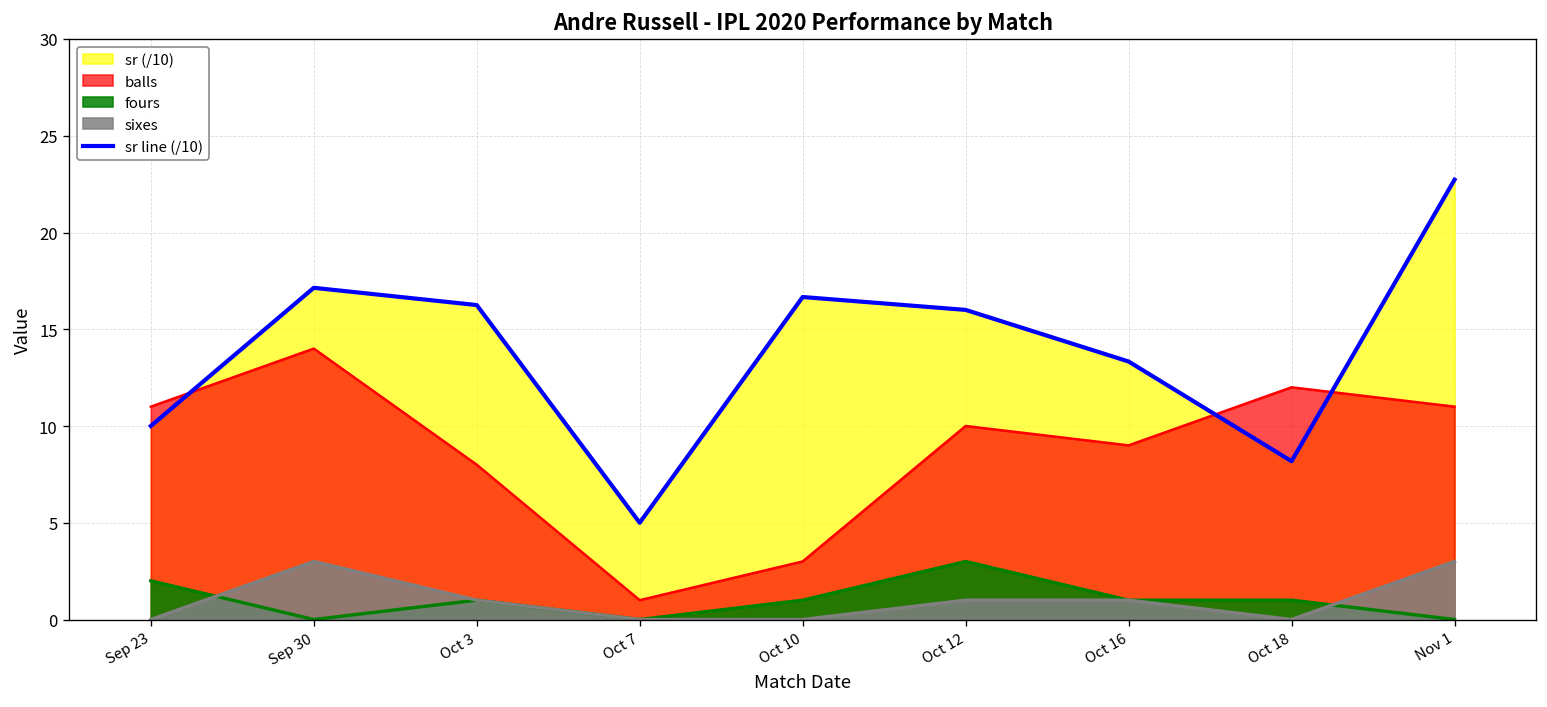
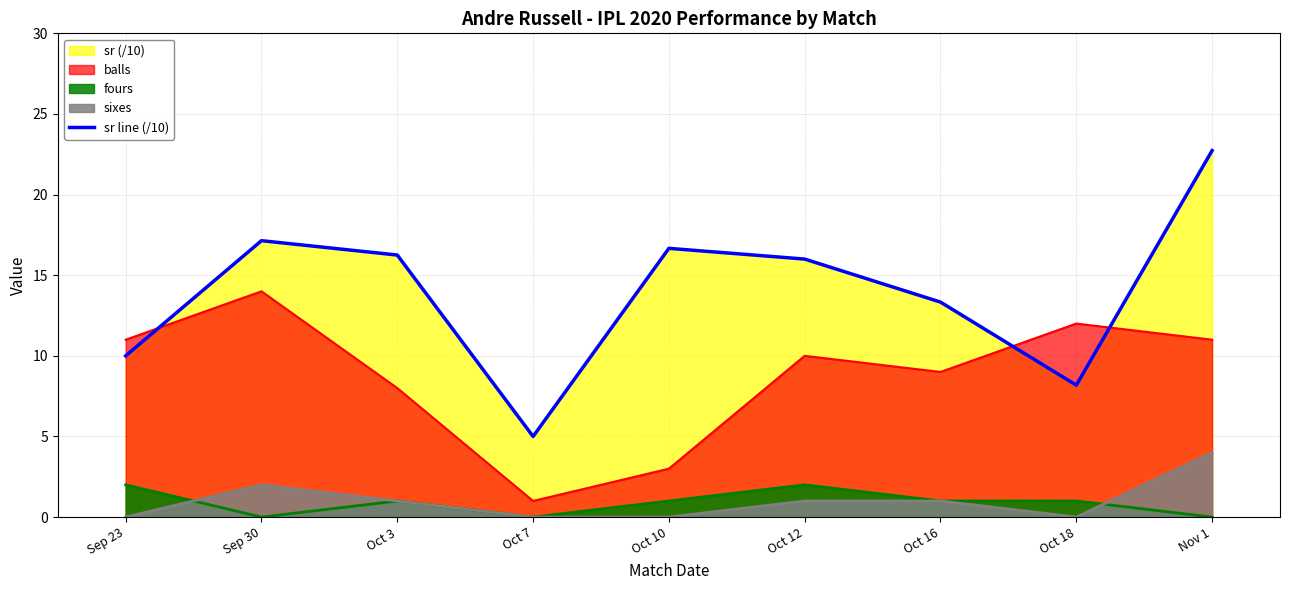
  {
    "sr (/10)": {
      "Sep 23": 10,
      "Sep 30": 17,
      "Oct 3": 16.3,
      "Oct 7": 5,
      "Oct 10": 16.7,
      "Oct 12": 16,
      "Oct 16": 13.3,
      "Oct 18": 8.2,
      "Nov 1": 22.7
    },
    "balls": {
      "Sep 23": 11,
      "Sep 30": 14,
      "Oct 3": 8,
      "Oct 7": 1,
      "Oct 10": 3,
      "Oct 12": 10,
      "Oct 16": 9,
      "Oct 18": 12,
      "Nov 1": 11
    },
    "fours": {
      "Sep 23": 2,
      "Sep 30": 0,
      "Oct 10": 1,
-     "Oct 12": 3,
+     "Oct 12": 2,
      "Oct 18": 1,
      "Nov 1": 0
    },
    "sixes": {
      "Sep 23": 0,
-     "Sep 30": 3,
+     "Sep 30": 2,
      "Oct 10": 0,
      "Oct 12": 1,
      "Oct 18": 0,
-     "Nov 1": 3
+     "Nov 1": 4
    }
  }
